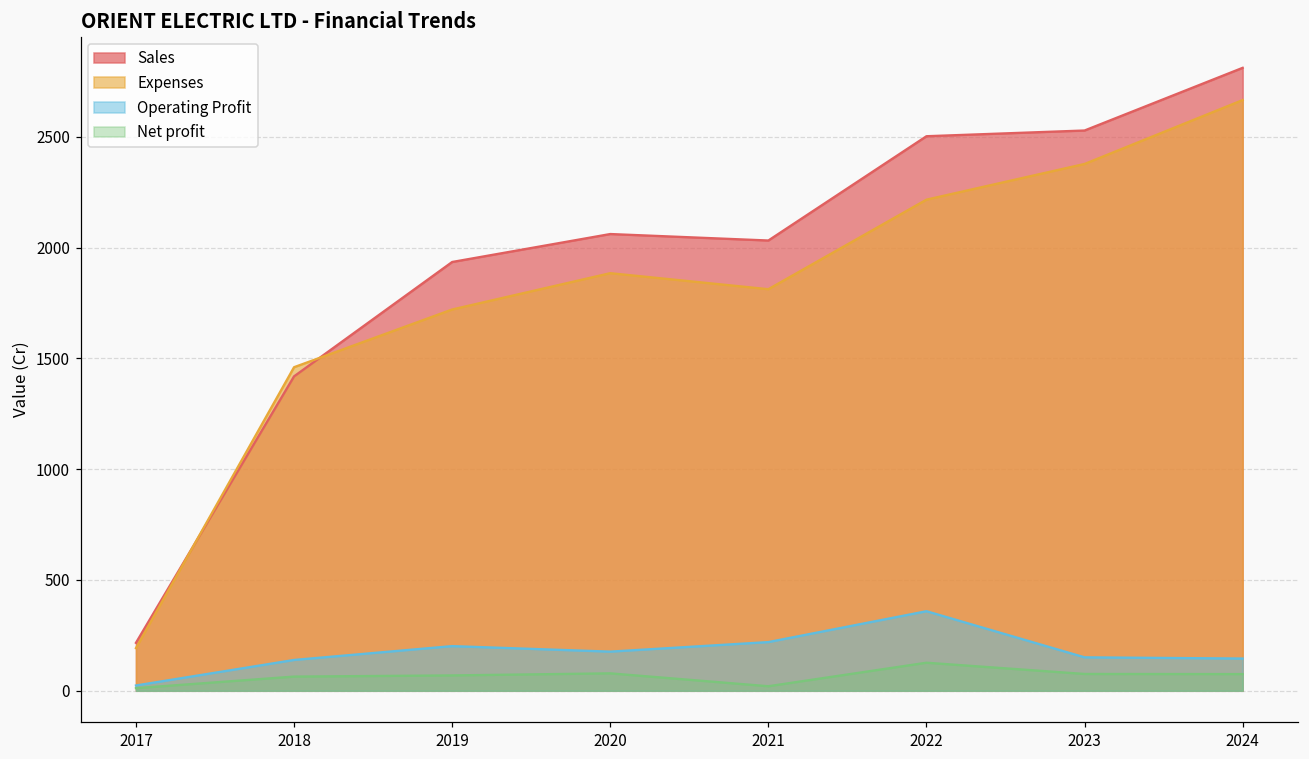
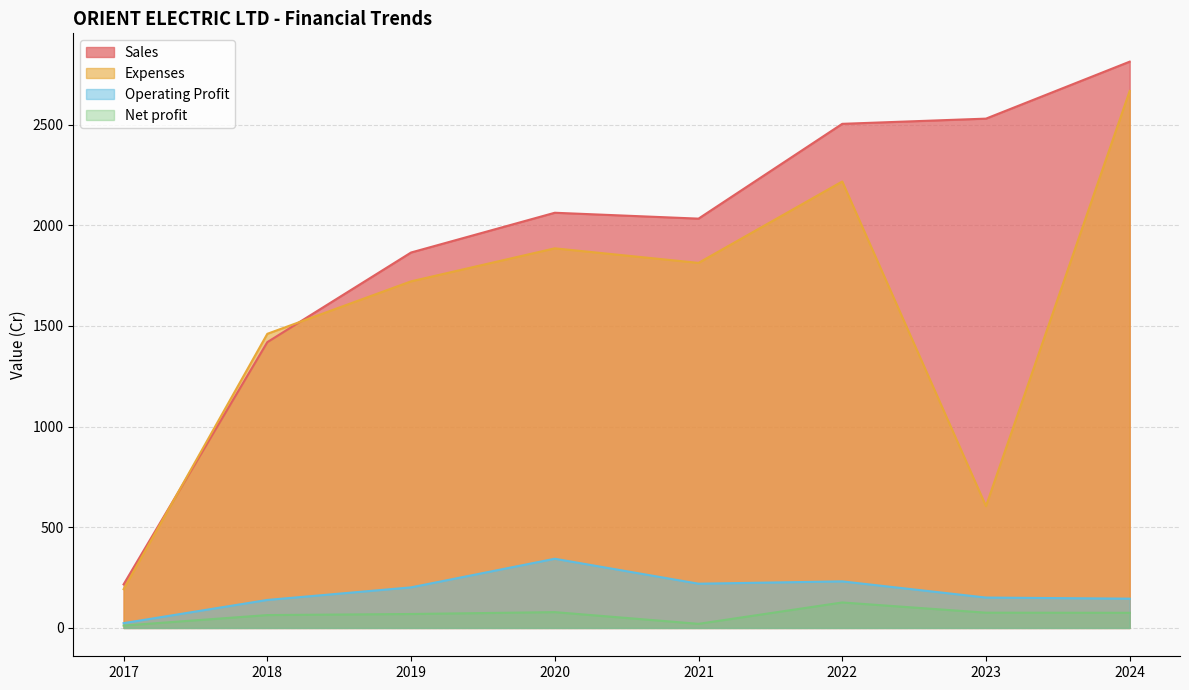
  {
    "Sales": {
      "2017": 220,
      "2018": 1420,
-     "2019": 1940,
+     "2019": 1860,
      "2020": 2060,
      "2021": 2030,
      "2022": 2500,
      "2023": 2530,
      "2024": 2810
    },
    "Expenses": {
      "2017": 190,
      "2018": 1460,
      "2019": 1720,
      "2020": 1890,
      "2021": 1810,
      "2022": 2220,
-     "2023": 2380,
+     "2023": 600,
      "2024": 2670
    },
    "Operating Profit": {
      "2018": 140,
      "2019": 200,
-     "2020": 180,
+     "2020": 340,
      "2021": 220,
-     "2022": 360,
+     "2022": 230,
      "2023": 150,
      "2024": 150
    },
    "Net profit": {
      "2018": 60,
      "2019": 70,
      "2020": 80,
      "2021": 20,
      "2022": 130,
      "2023": 80,
      "2024": 80
    }
  }
